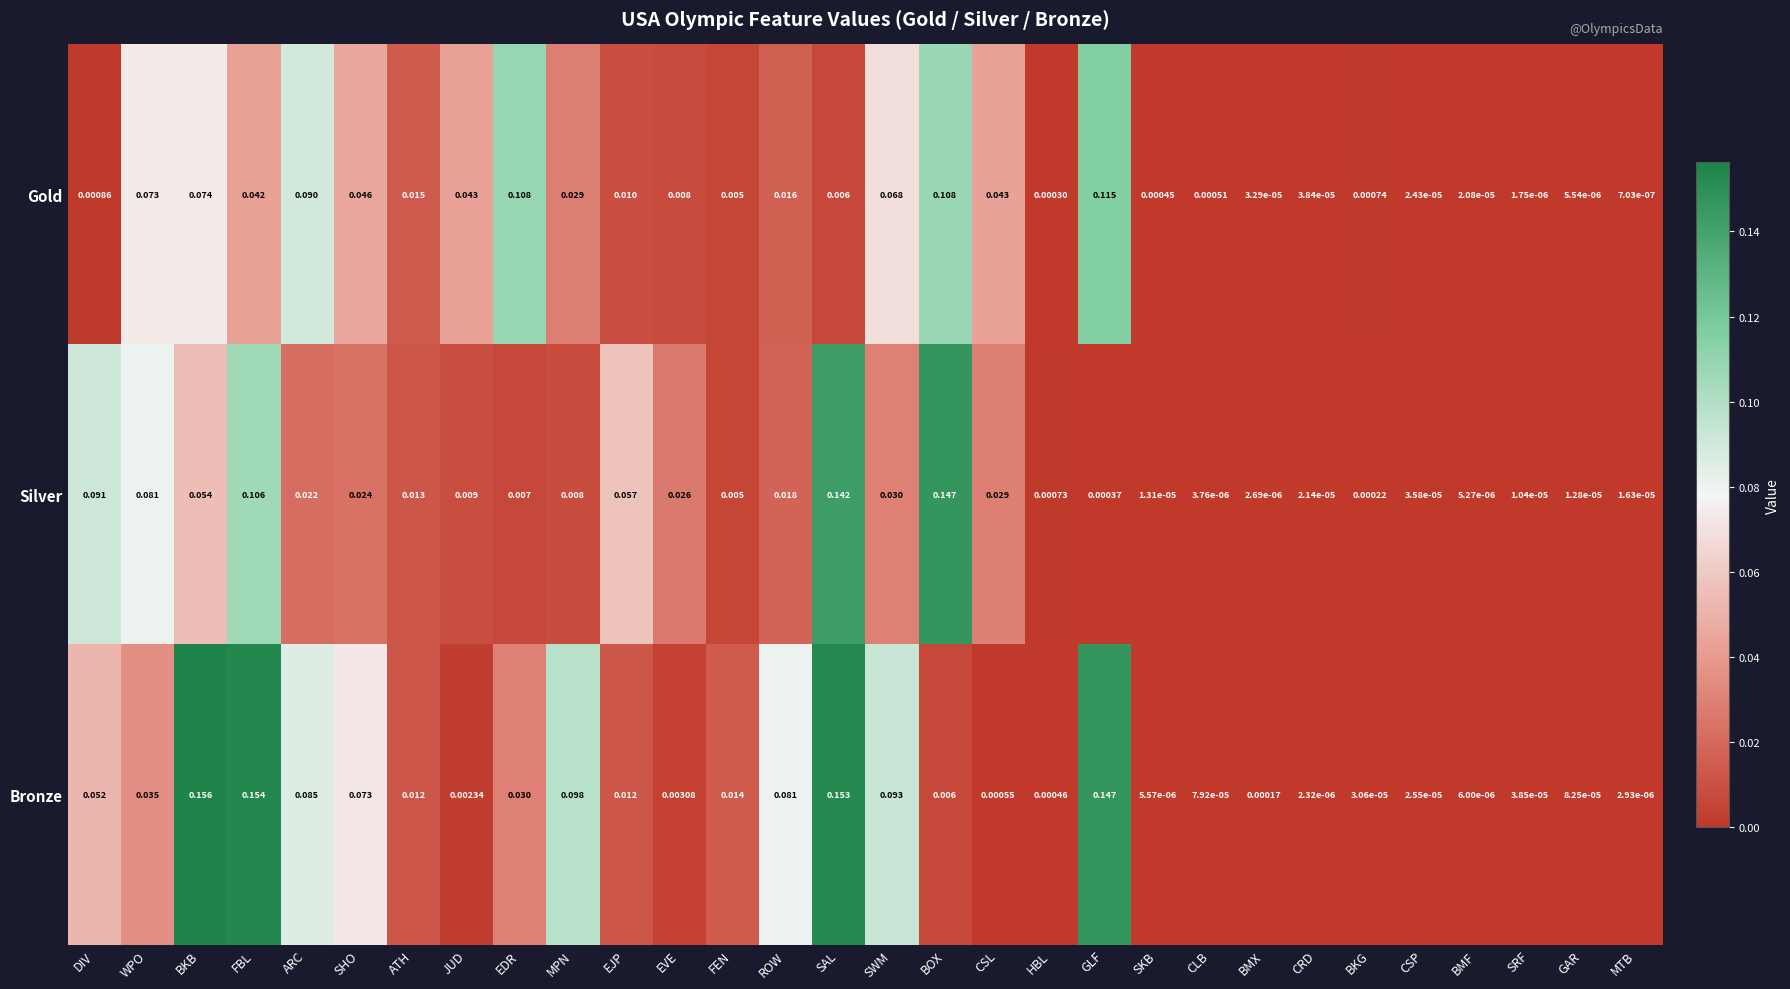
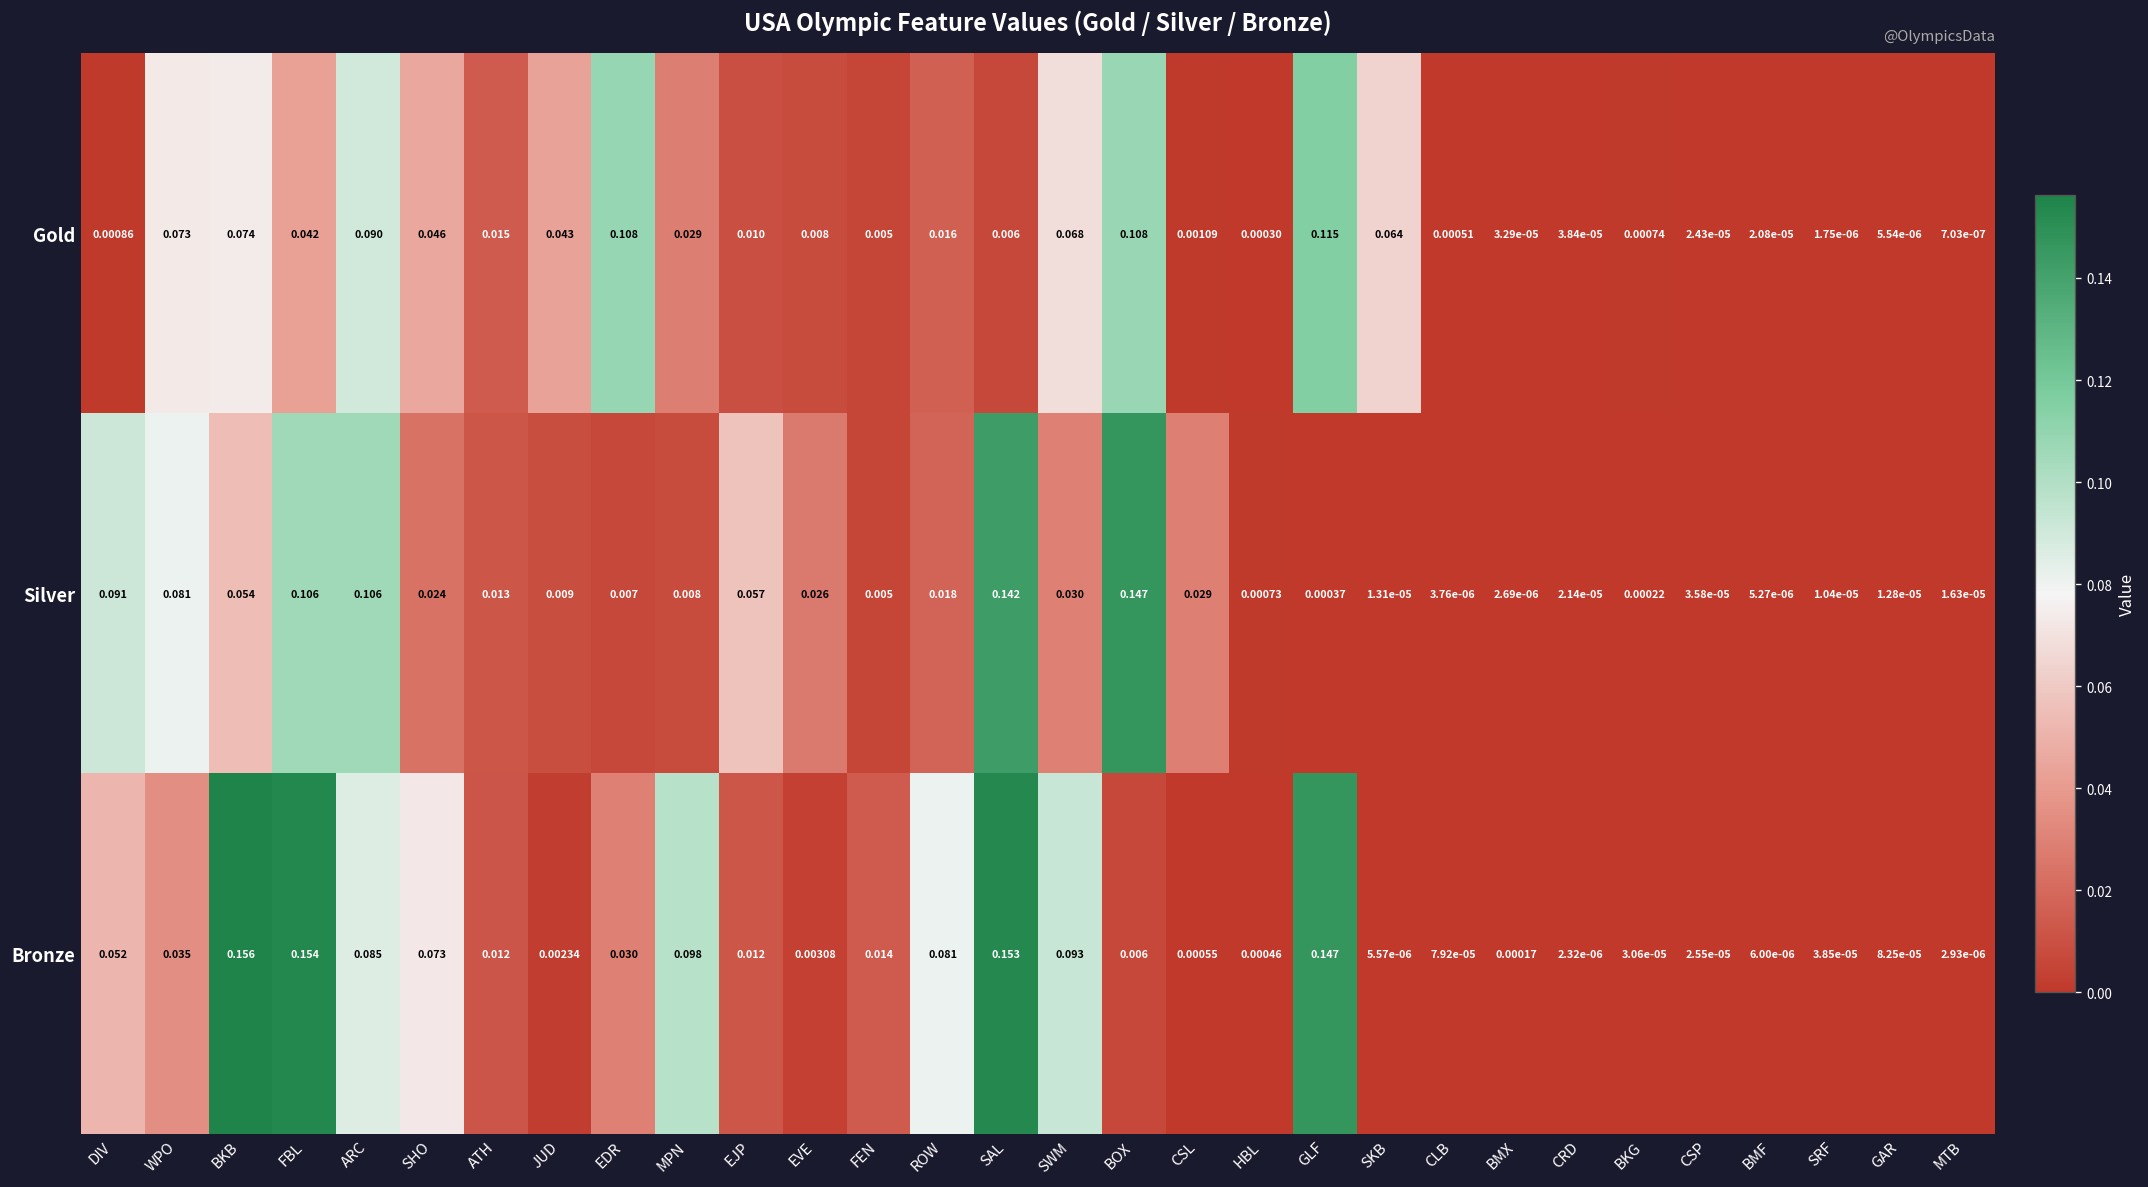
  {
    "Gold": {
      "DIV": "0.00086",
      "WPO": "0.073",
      "BKB": "0.074",
      "FBL": "0.042",
      "ARC": "0.090",
      "SHO": "0.046",
      "ATH": "0.015",
      "JUD": "0.043",
      "EDR": "0.108",
      "MPN": "0.029",
      "EJP": "0.010",
      "EVE": "0.008",
      "FEN": "0.005",
      "ROW": "0.016",
      "SAL": "0.006",
      "SWM": "0.068",
      "BOX": "0.108",
-     "CSL": "0.043",
+     "CSL": "0.00109",
      "HBL": "0.00030",
      "GLF": "0.115",
-     "SKB": "0.00045",
+     "SKB": "0.064",
      "CLB": "0.00051",
      "BMX": "3.29e-05",
      "CRD": "3.84e-05",
      "BKG": "0.00074",
      "CSP": "2.43e-05",
      "BMF": "2.08e-05",
      "SRF": "1.75e-06",
      "GAR": "5.54e-06",
      "MTB": "7.03e-07"
    },
    "Silver": {
      "DIV": "0.091",
      "WPO": "0.081",
      "BKB": "0.054",
      "FBL": "0.106",
-     "ARC": "0.022",
+     "ARC": "0.106",
      "SHO": "0.024",
      "ATH": "0.013",
      "JUD": "0.009",
      "EDR": "0.007",
      "MPN": "0.008",
      "EJP": "0.057",
      "EVE": "0.026",
      "FEN": "0.005",
      "ROW": "0.018",
      "SAL": "0.142",
      "SWM": "0.030",
      "BOX": "0.147",
      "CSL": "0.029",
      "HBL": "0.00073",
      "GLF": "0.00037",
      "SKB": "1.31e-05",
      "CLB": "3.76e-06",
      "BMX": "2.69e-06",
      "CRD": "2.14e-05",
      "BKG": "0.00022",
      "CSP": "3.58e-05",
      "BMF": "5.27e-06",
      "SRF": "1.04e-05",
      "GAR": "1.28e-05",
      "MTB": "1.63e-05"
    },
    "Bronze": {
      "DIV": "0.052",
      "WPO": "0.035",
      "BKB": "0.156",
      "FBL": "0.154",
      "ARC": "0.085",
      "SHO": "0.073",
      "ATH": "0.012",
      "JUD": "0.00234",
      "EDR": "0.030",
      "MPN": "0.098",
      "EJP": "0.012",
      "EVE": "0.00308",
      "FEN": "0.014",
      "ROW": "0.081",
      "SAL": "0.153",
      "SWM": "0.093",
      "BOX": "0.006",
      "CSL": "0.00055",
      "HBL": "0.00046",
      "GLF": "0.147",
      "SKB": "5.57e-06",
      "CLB": "7.92e-05",
      "BMX": "0.00017",
      "CRD": "2.32e-06",
      "BKG": "3.06e-05",
      "CSP": "2.55e-05",
      "BMF": "6.00e-06",
      "SRF": "3.85e-05",
      "GAR": "8.25e-05",
      "MTB": "2.93e-06"
    }
  }
